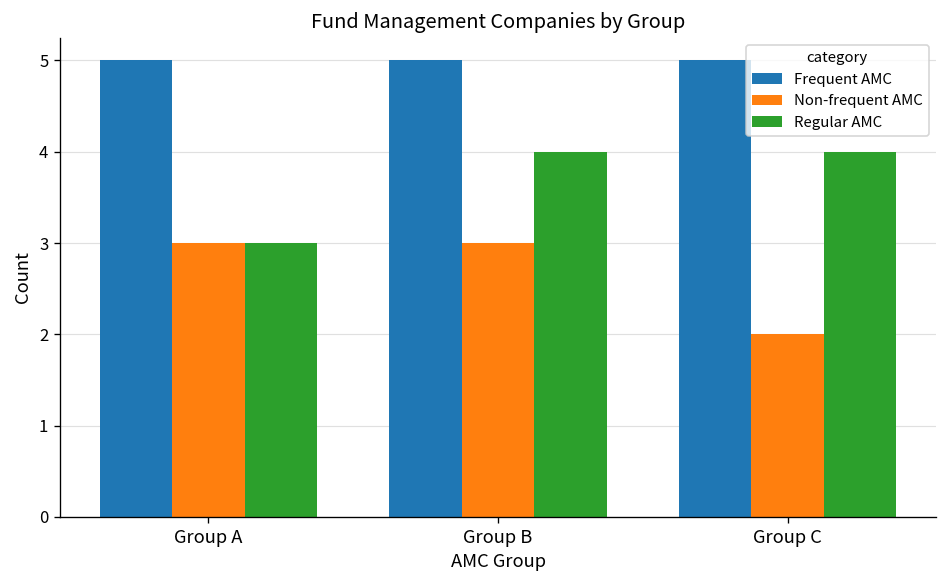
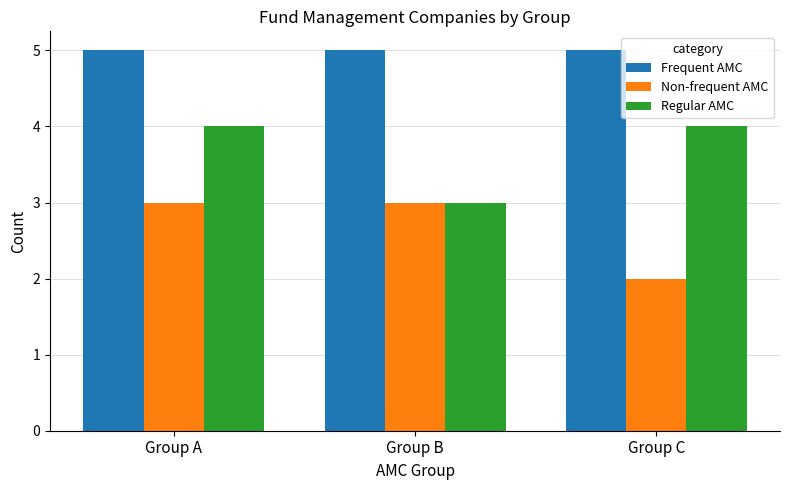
  {
    "Frequent AMC": {
      "Group A": 5,
      "Group B": 5,
      "Group C": 5
    },
    "Non-frequent AMC": {
      "Group A": 3,
      "Group B": 3,
      "Group C": 2
    },
    "Regular AMC": {
-     "Group A": 3,
-     "Group B": 4,
+     "Group A": 4,
+     "Group B": 3,
      "Group C": 4
    }
  }
